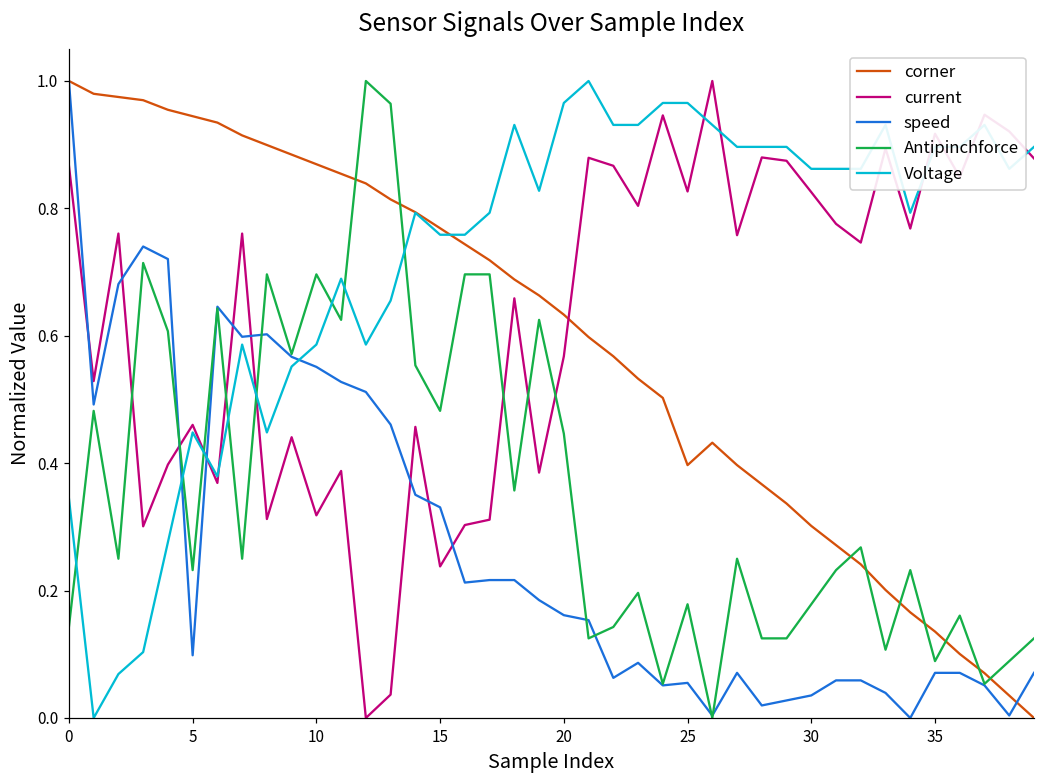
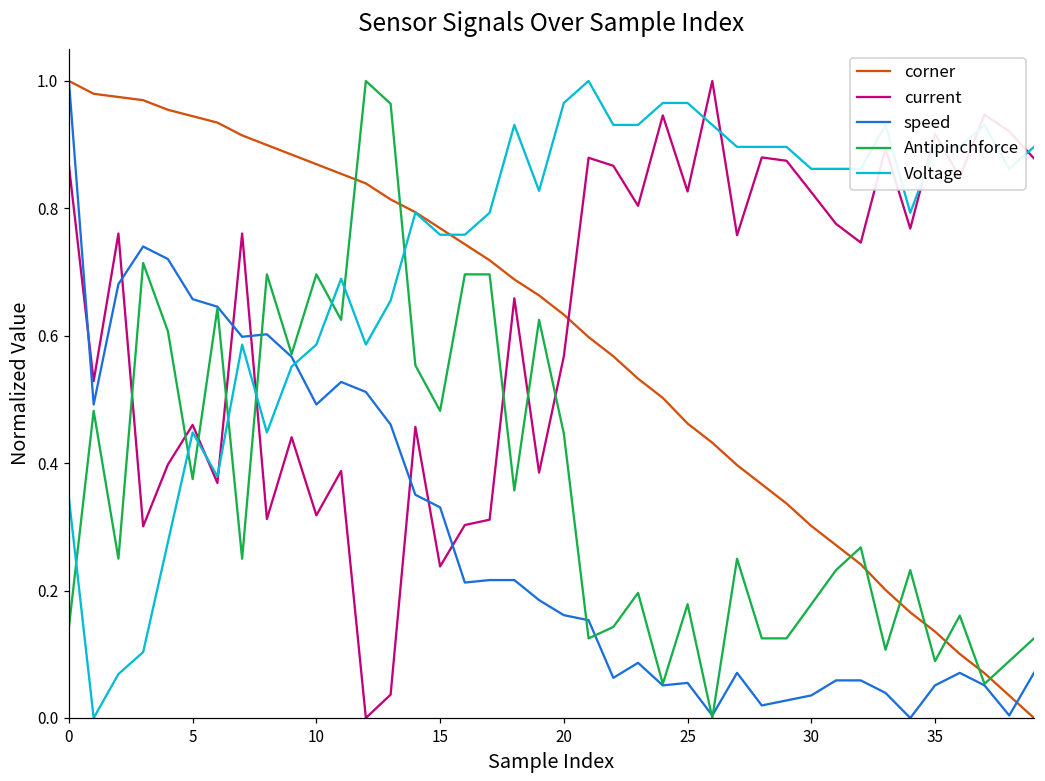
  {
    "corner": {
      "5": 0.94,
      "10": 0.87,
      "15": 0.77,
      "20": 0.63,
-     "25": 0.40,
+     "25": 0.46,
      "30": 0.30,
      "35": 0.14
    },
    "current": {
      "0": 0.87,
      "5": 0.46,
      "10": 0.32,
      "15": 0.24,
      "20": 0.57,
      "25": 0.83,
      "30": 0.83
    },
    "speed": {
-     "5": 0.10,
-     "10": 0.55,
+     "5": 0.66,
+     "10": 0.49,
      "15": 0.33,
      "20": 0.16,
      "25": 0.06,
      "30": 0.04,
-     "35": 0.07
+     "35": 0.05
    },
    "Antipinchforce": {
      "0": 0.14,
-     "5": 0.23,
+     "5": 0.38,
      "10": 0.70,
      "15": 0.48,
      "20": 0.45,
      "25": 0.18,
      "30": 0.18,
      "35": 0.09
    },
    "Voltage": {
      "0": 0.34,
      "5": 0.45,
      "10": 0.59,
      "15": 0.76,
      "20": 0.97,
      "25": 0.97,
      "30": 0.86
    }
  }
